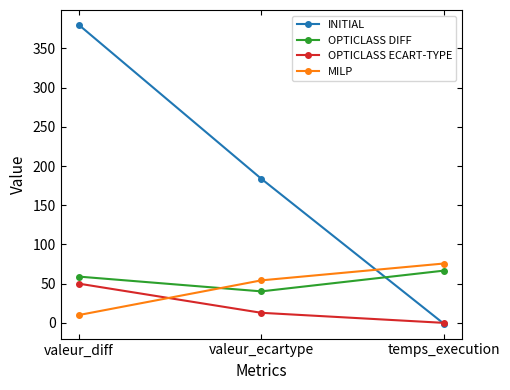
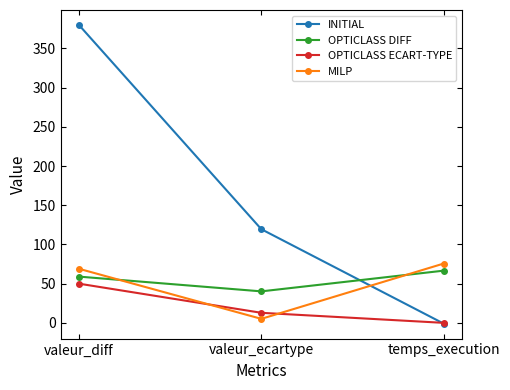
  {
    "INITIAL": {
      "valeur_diff": 380,
-     "valeur_ecartype": 180
+     "valeur_ecartype": 120
    },
    "OPTICLASS DIFF": {
      "valeur_diff": 60,
      "valeur_ecartype": 40,
      "temps_execution": 70
    },
    "OPTICLASS ECART-TYPE": {
      "valeur_diff": 50,
      "valeur_ecartype": 10
    },
    "MILP": {
-     "valeur_diff": 10,
-     "valeur_ecartype": 50,
+     "valeur_diff": 70,
+     "valeur_ecartype": 10,
      "temps_execution": 80
    }
  }
